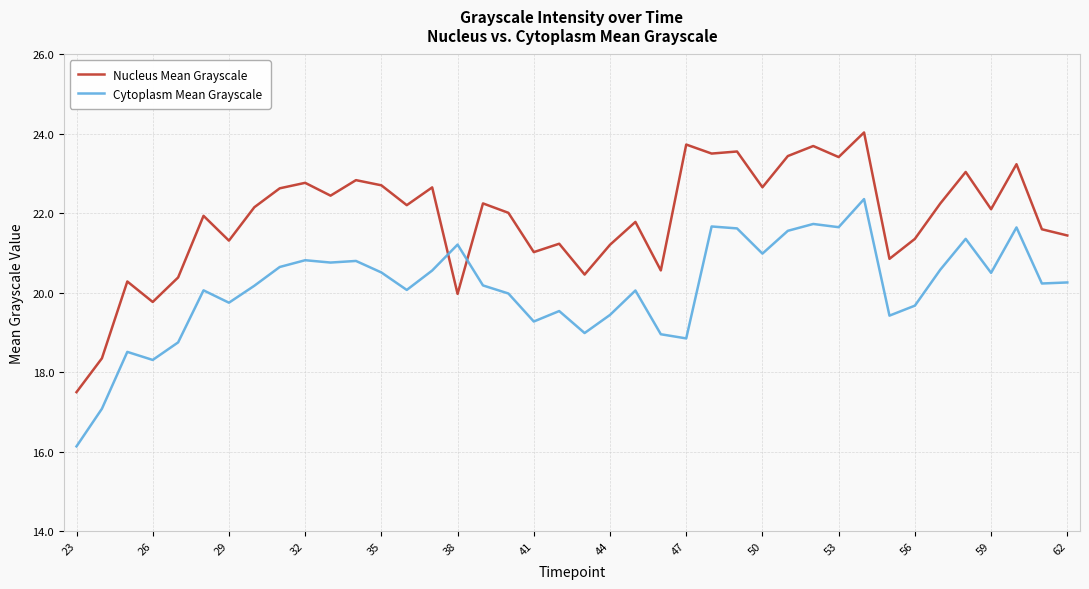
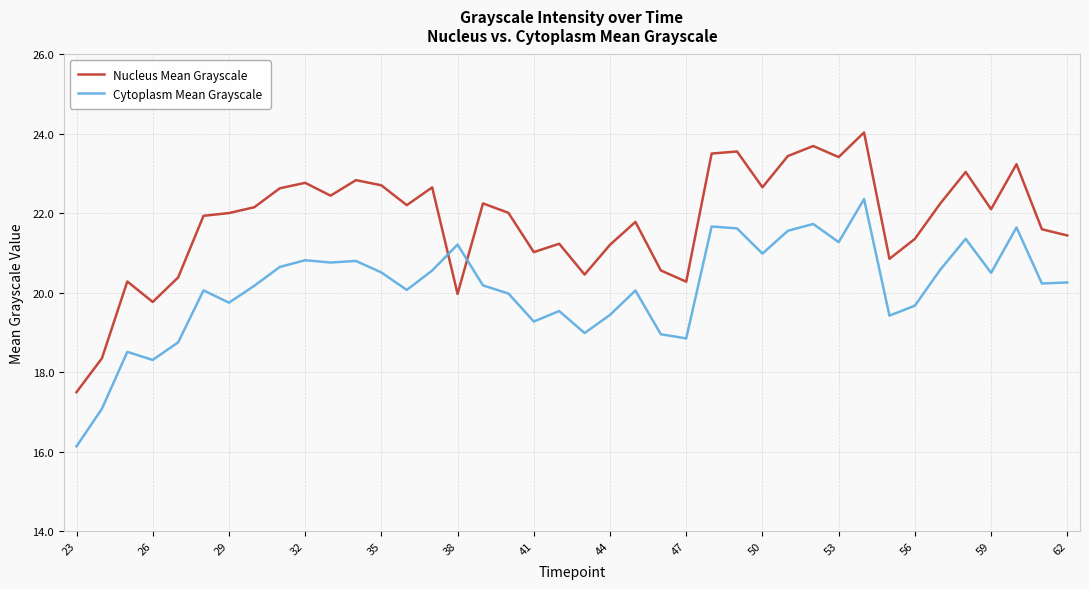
  {
    "Nucleus Mean Grayscale": {
      "23": 17.5,
      "26": 19.8,
-     "29": 21.3,
+     "29": 22.0,
      "32": 22.8,
      "35": 22.7,
      "38": 20.0,
      "41": 21.0,
      "44": 21.2,
-     "47": 23.7,
+     "47": 20.3,
      "50": 22.7,
      "53": 23.4,
      "56": 21.4,
      "59": 22.1,
      "62": 21.4
    },
    "Cytoplasm Mean Grayscale": {
      "23": 16.1,
      "26": 18.3,
      "29": 19.7,
      "32": 20.8,
      "35": 20.5,
      "38": 21.2,
      "41": 19.3,
      "44": 19.4,
      "47": 18.9,
      "50": 21.0,
-     "53": 21.7,
+     "53": 21.3,
      "56": 19.7,
      "59": 20.5,
      "62": 20.3
    }
  }
